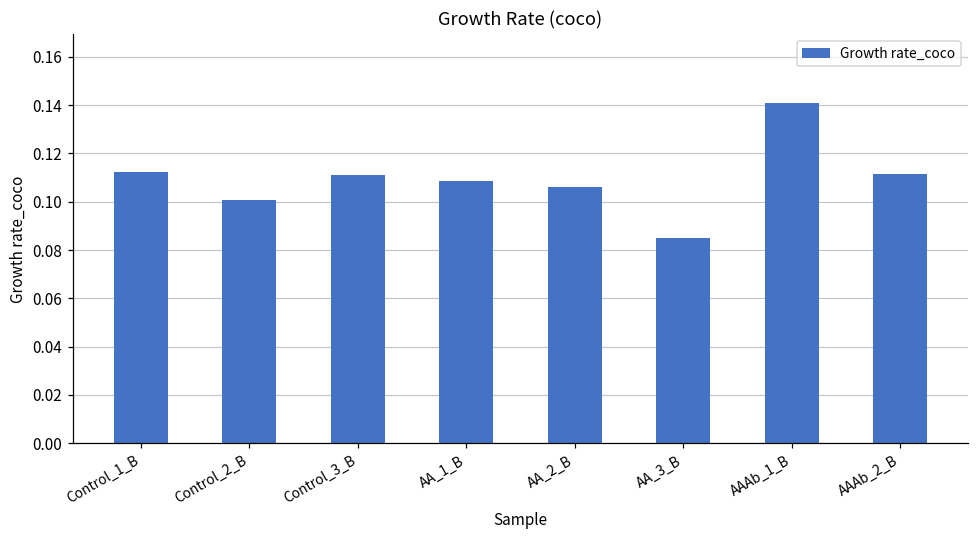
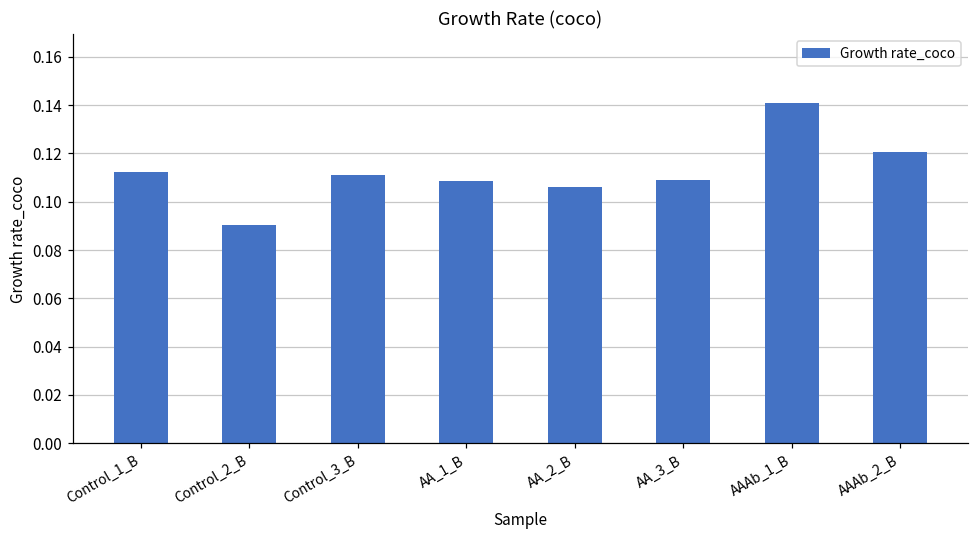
  {
    "Control_1_B": 0.112,
-   "Control_2_B": 0.101,
+   "Control_2_B": 0.091,
    "Control_3_B": 0.111,
    "AA_1_B": 0.109,
    "AA_2_B": 0.106,
-   "AA_3_B": 0.085,
+   "AA_3_B": 0.109,
    "AAAb_1_B": 0.141,
-   "AAAb_2_B": 0.111
+   "AAAb_2_B": 0.120
  }
